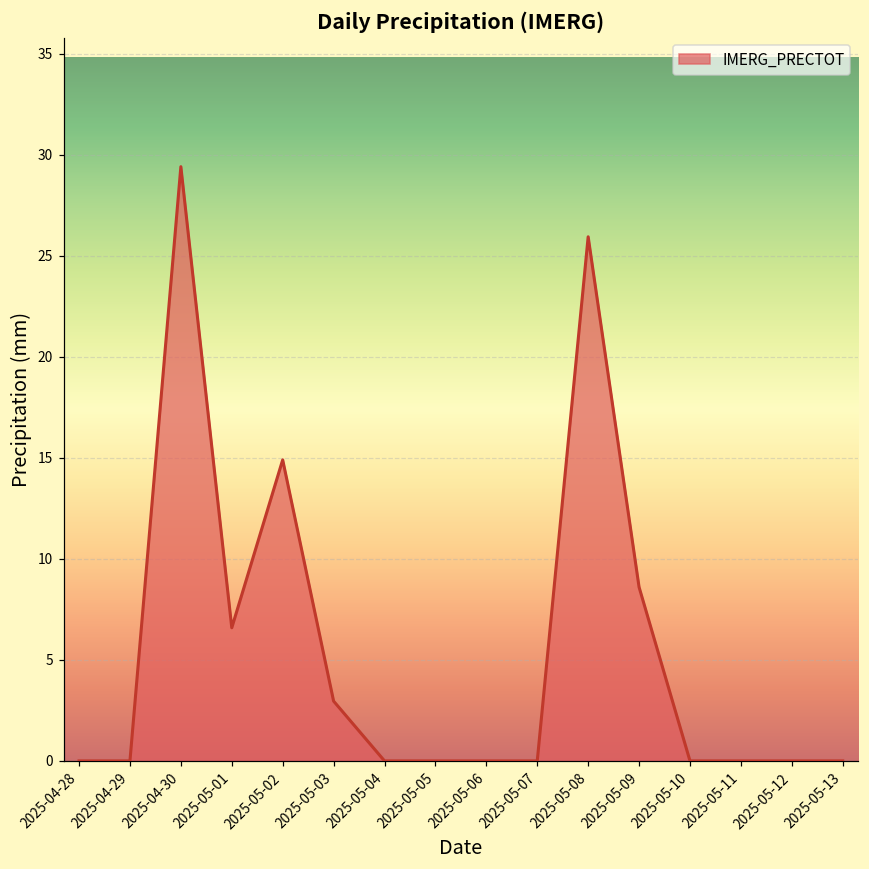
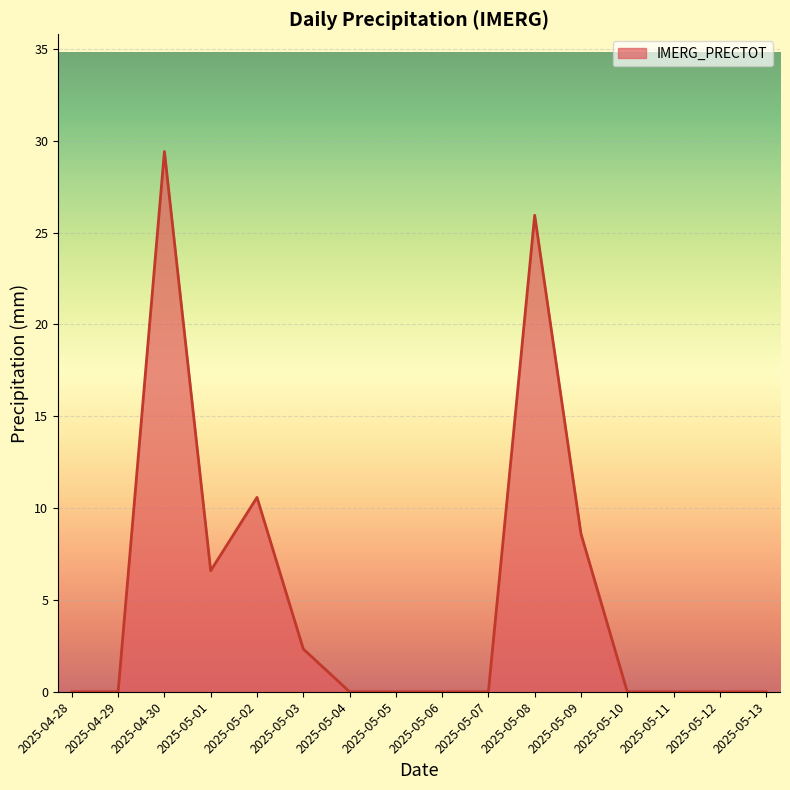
  {
    "2025-04-28": 0.0,
    "2025-04-29": 0.0,
    "2025-04-30": 29.4,
    "2025-05-01": 6.6,
-   "2025-05-02": 14.9,
-   "2025-05-03": 3.0,
+   "2025-05-02": 10.6,
+   "2025-05-03": 2.3,
    "2025-05-04": 0.0,
    "2025-05-05": 0.0,
    "2025-05-06": 0.0,
    "2025-05-07": 0.0,
    "2025-05-08": 25.9,
    "2025-05-09": 8.6,
    "2025-05-10": 0.0,
    "2025-05-11": 0.0,
    "2025-05-12": 0.0,
    "2025-05-13": 0.0
  }
